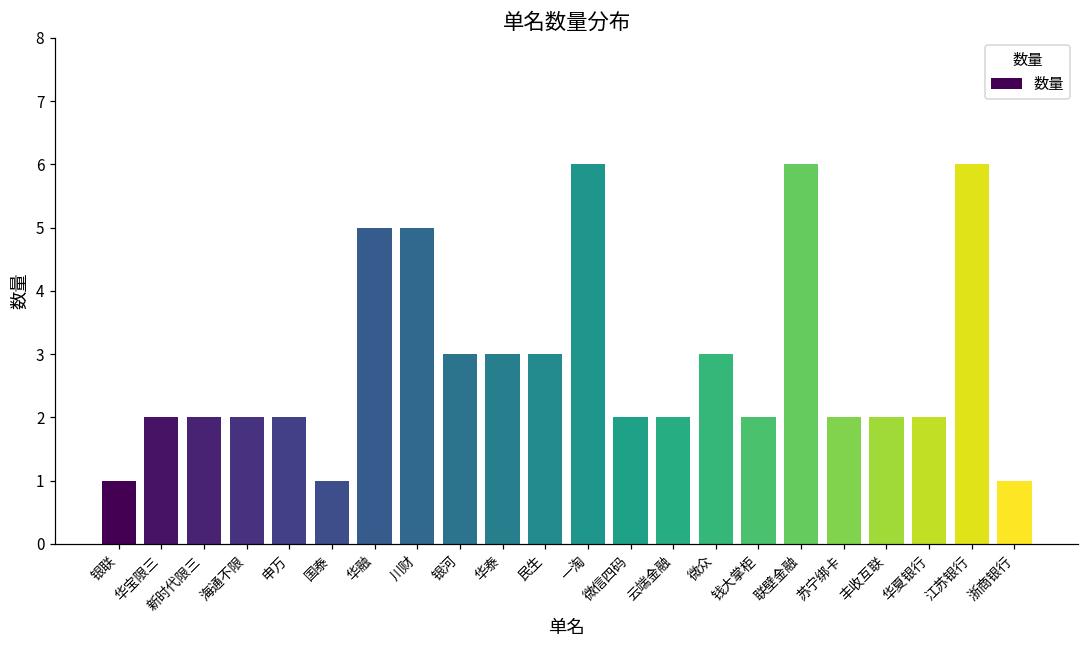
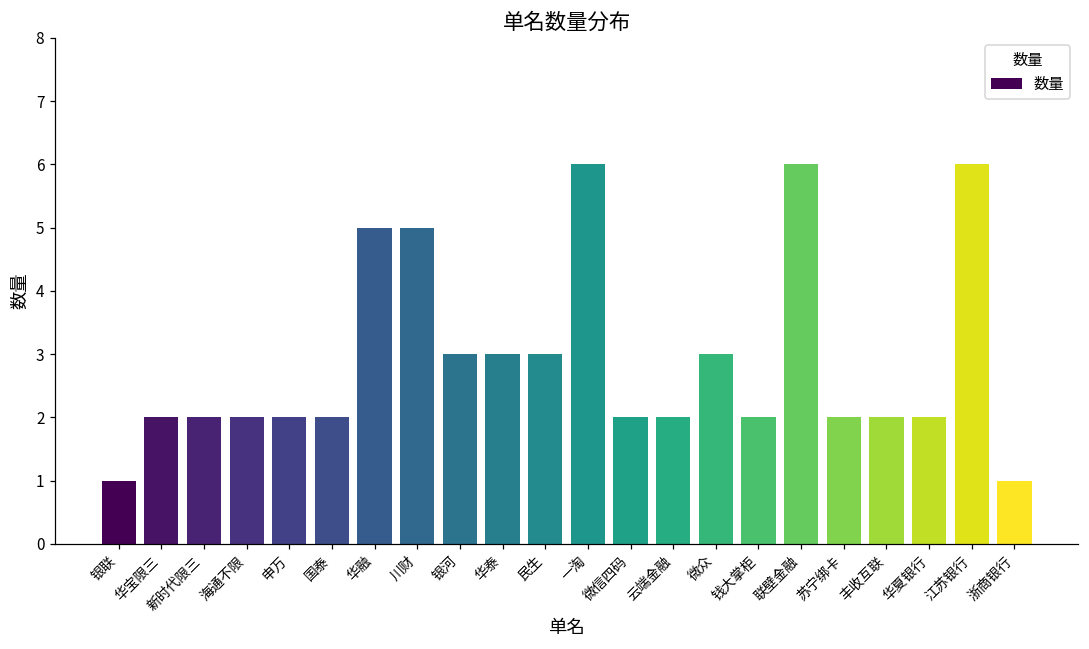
  {
    "银联": 1,
    "华宝限三": 2,
    "新时代限三": 2,
    "海通不限": 2,
    "申万": 2,
-   "国泰": 1,
+   "国泰": 2,
    "华融": 5,
    "川财": 5,
    "银河": 3,
    "华泰": 3,
    "民生": 3,
    "一淘": 6,
    "微信四码": 2,
    "云端金融": 2,
    "微众": 3,
    "钱大掌柜": 2,
    "联壁金融": 6,
    "苏宁绑卡": 2,
    "丰收互联": 2,
    "华夏银行": 2,
    "江苏银行": 6,
    "浙商银行": 1
  }
